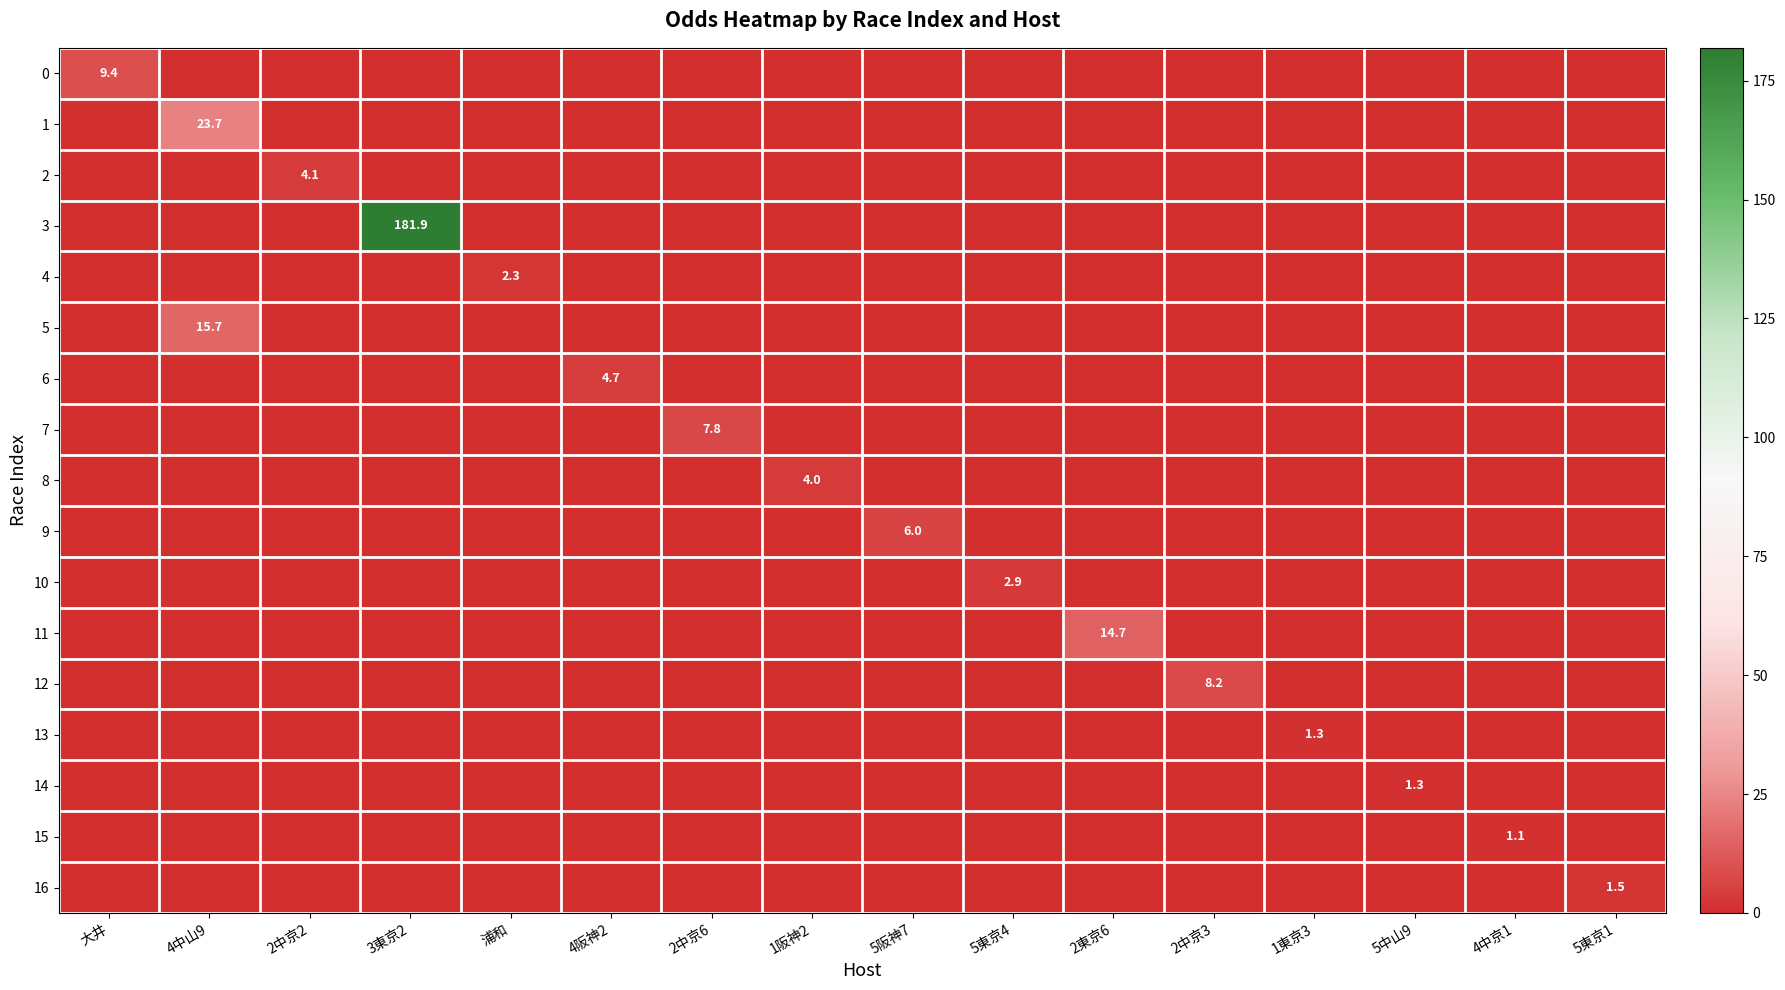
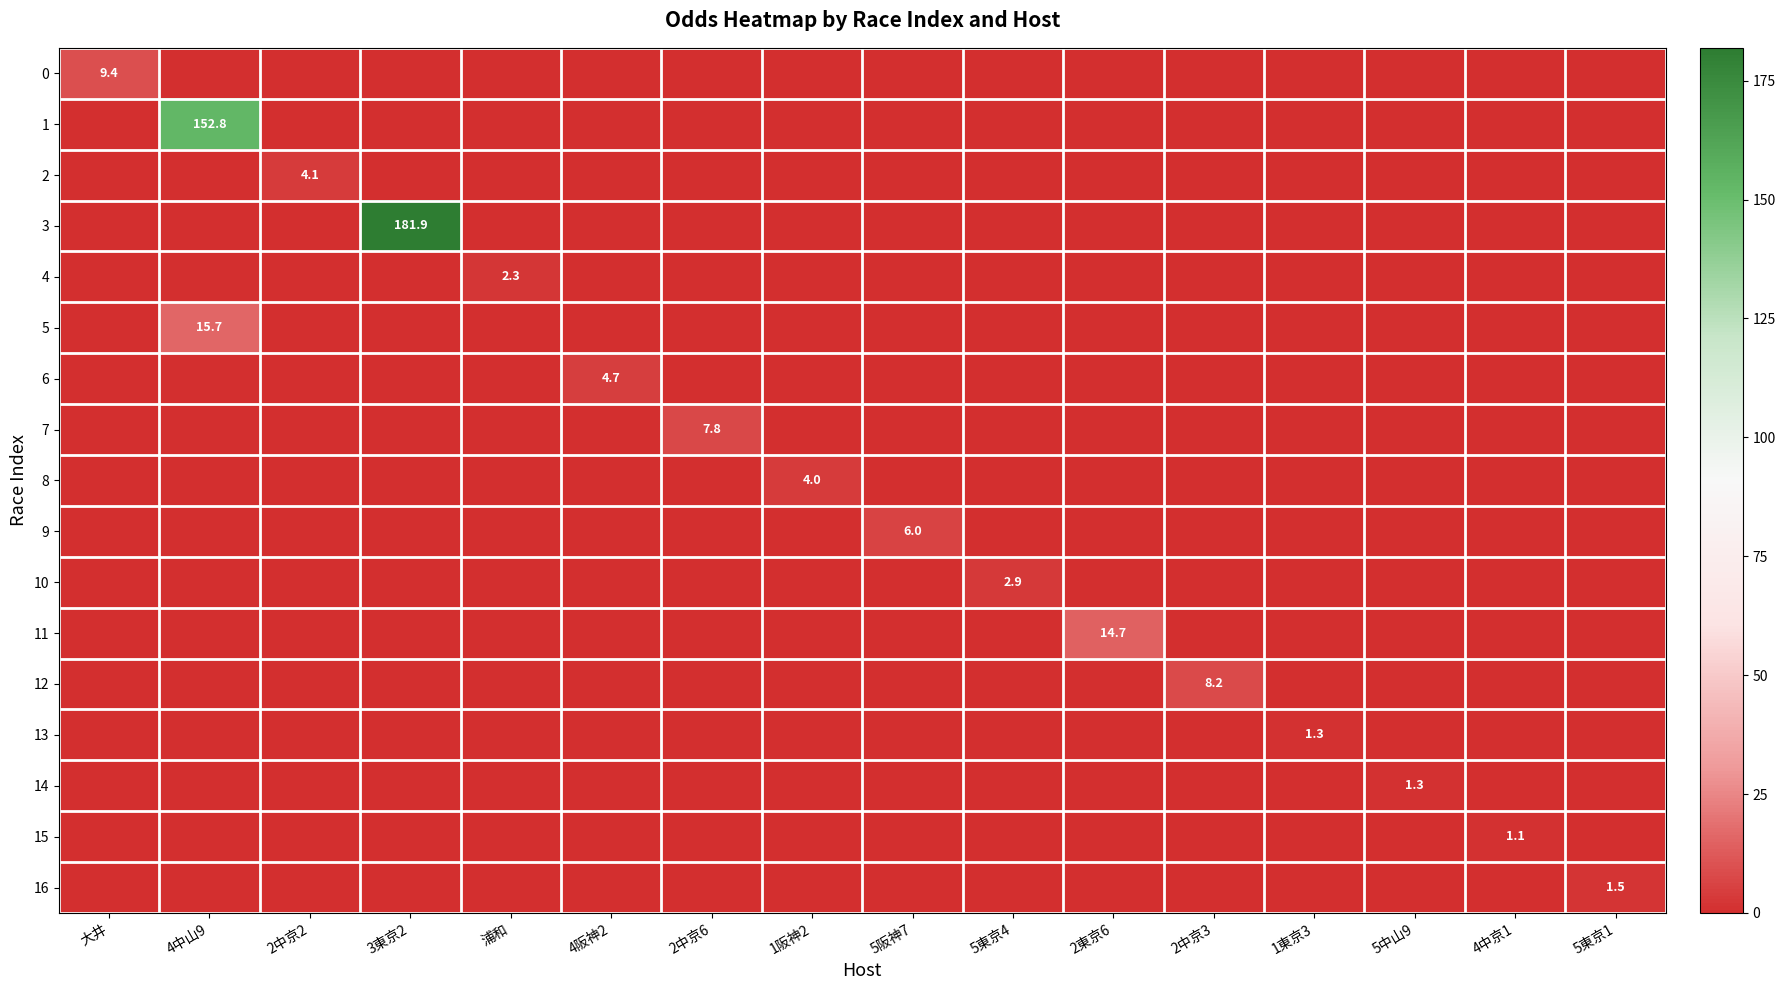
  {
    "0": {
      "大井": 9.4
    },
    "1": {
-     "4中山9": 23.7
+     "4中山9": 152.8
    },
    "2": {
      "2中京2": 4.1
    },
    "3": {
      "3東京2": 181.9
    },
    "4": {
      "浦和": 2.3
    },
    "5": {
      "4中山9": 15.7
    },
    "6": {
      "4阪神2": 4.7
    },
    "7": {
      "2中京6": 7.8
    },
    "8": {
      "1阪神2": 4.0
    },
    "9": {
      "5阪神7": 6.0
    },
    "10": {
      "5東京4": 2.9
    },
    "11": {
      "2東京6": 14.7
    },
    "12": {
      "2中京3": 8.2
    },
    "13": {
      "1東京3": 1.3
    },
    "14": {
      "5中山9": 1.3
    },
    "15": {
      "4中京1": 1.1
    },
    "16": {
      "5東京1": 1.5
    }
  }
